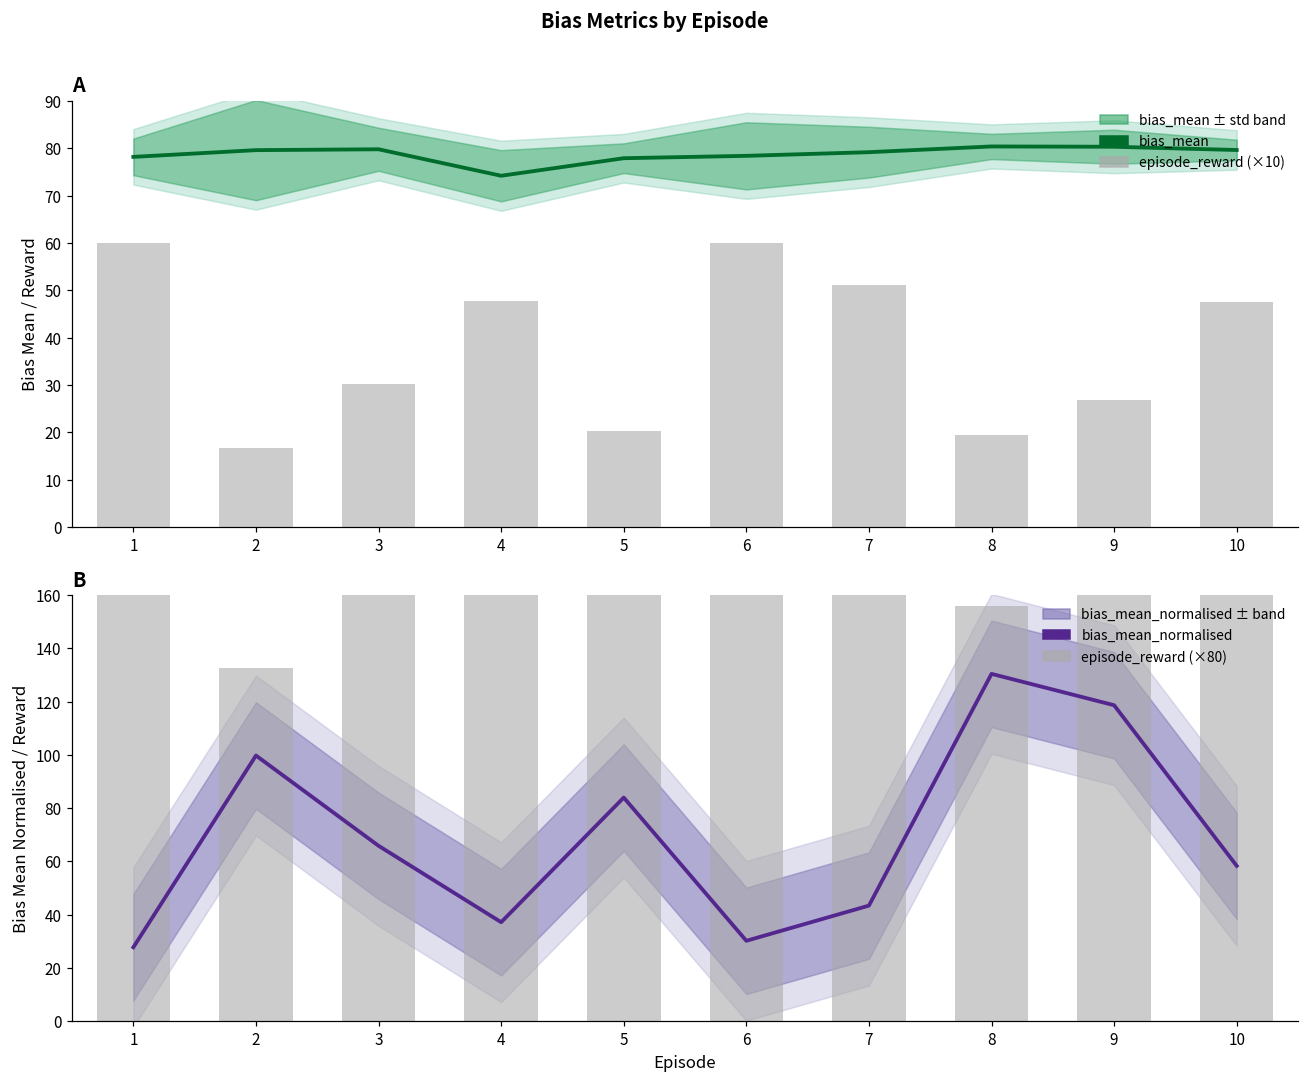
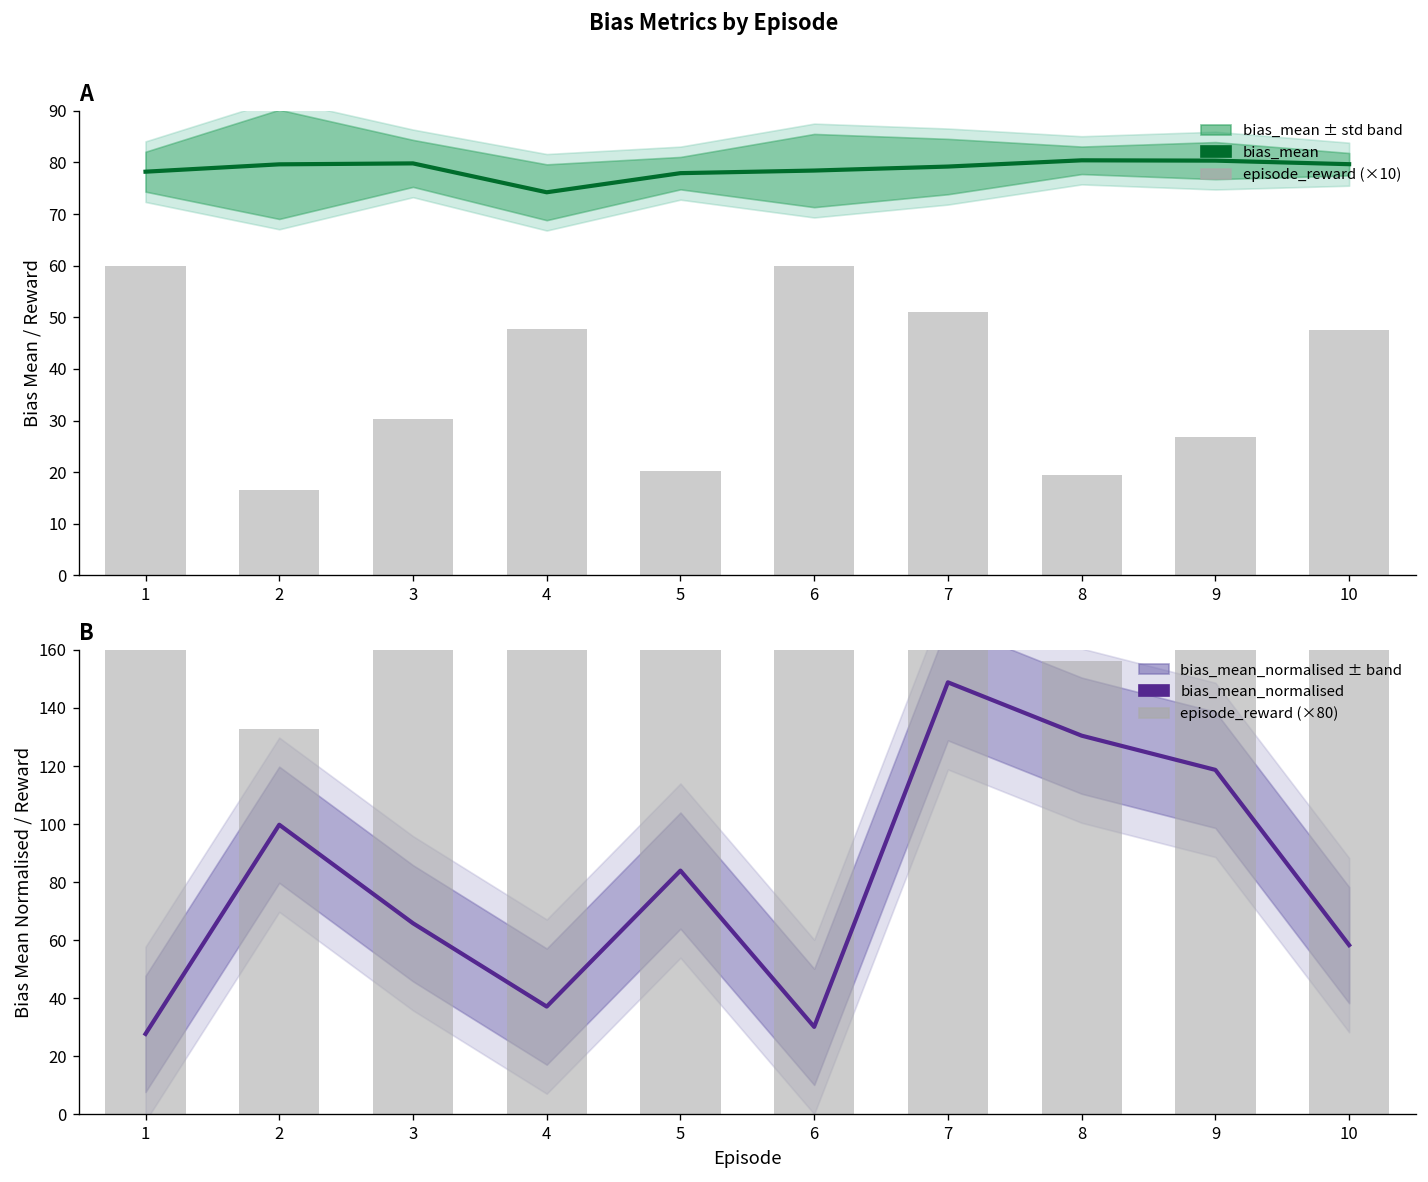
  {
    "A": {
      "episode_reward (×10)": {
        "1": 60,
        "2": 17,
        "3": 30,
        "4": 48,
        "5": 20,
        "6": 60,
        "7": 51,
        "8": 20,
        "9": 27,
        "10": 48
      },
      "bias_mean": {
        "1": 78,
        "2": 80,
        "3": 80,
        "4": 74,
        "5": 78,
        "6": 78,
        "7": 79,
        "8": 80,
        "9": 80,
        "10": 80
      }
    },
    "B": {
      "bias_mean_normalised": {
        "1": 28,
        "2": 100,
        "3": 66,
        "4": 37,
        "5": 84,
        "6": 30,
-       "7": 43,
+       "7": 149,
        "8": 130,
        "9": 119,
        "10": 58
      }
    }
  }
